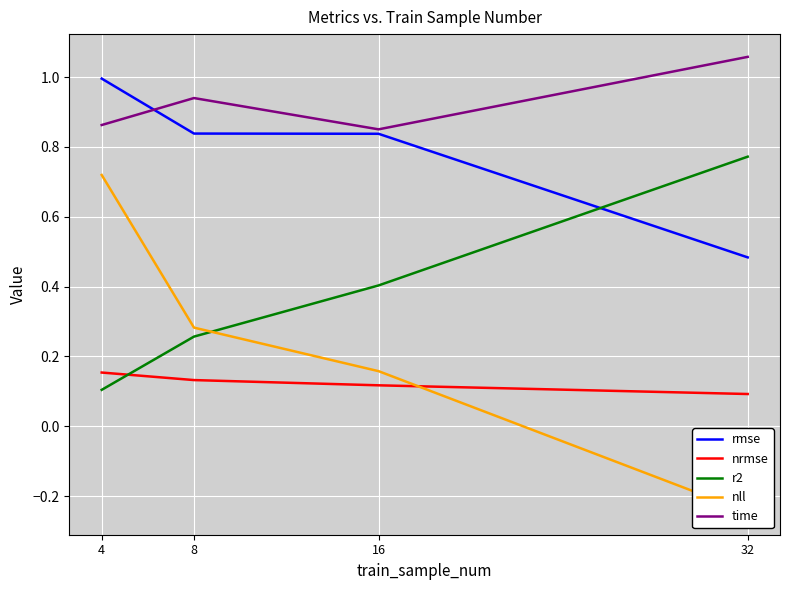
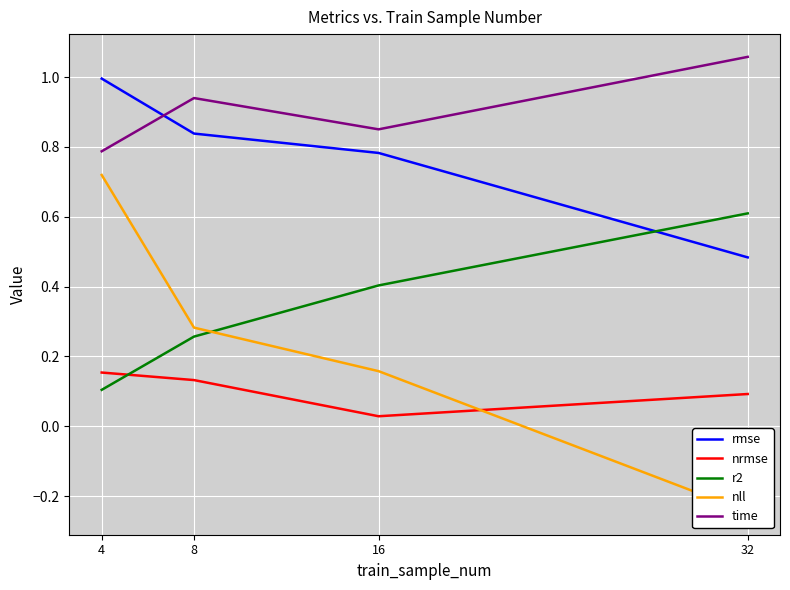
  {
    "rmse": {
      "4": 1.00,
      "8": 0.84,
-     "16": 0.84,
+     "16": 0.78,
      "32": 0.48
    },
    "nrmse": {
      "4": 0.15,
      "8": 0.13,
-     "16": 0.12,
+     "16": 0.03,
      "32": 0.09
    },
    "r2": {
      "4": 0.10,
      "8": 0.26,
      "16": 0.40,
-     "32": 0.77
+     "32": 0.61
    },
    "nll": {
      "4": 0.72,
      "8": 0.28,
      "16": 0.16
    },
    "time": {
-     "4": 0.86,
+     "4": 0.79,
      "8": 0.94,
      "16": 0.85,
      "32": 1.06
    }
  }
